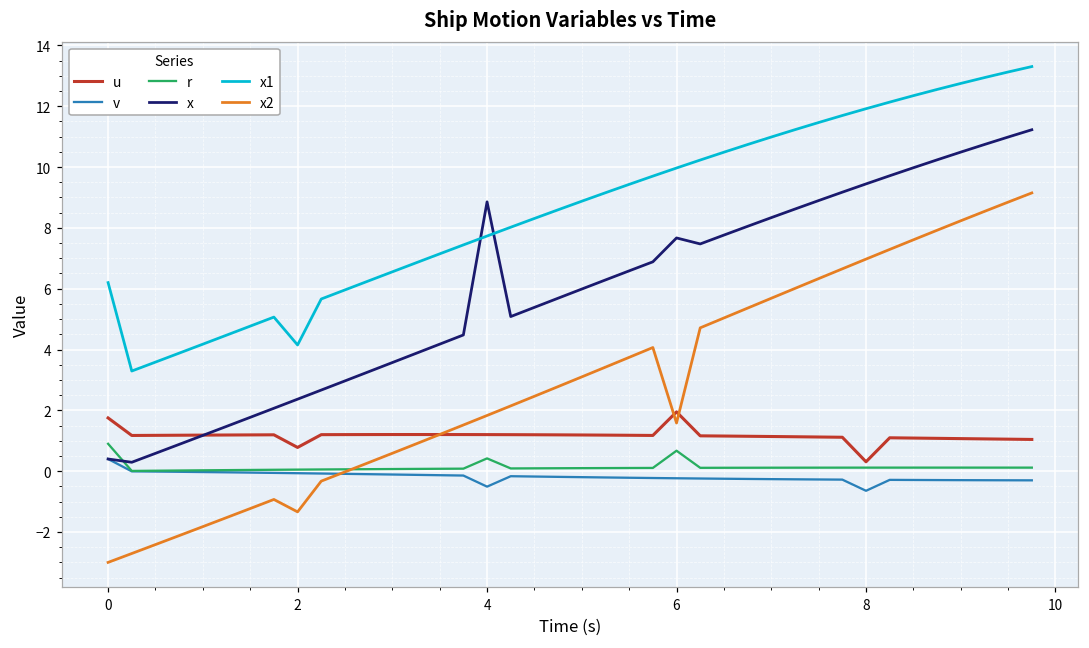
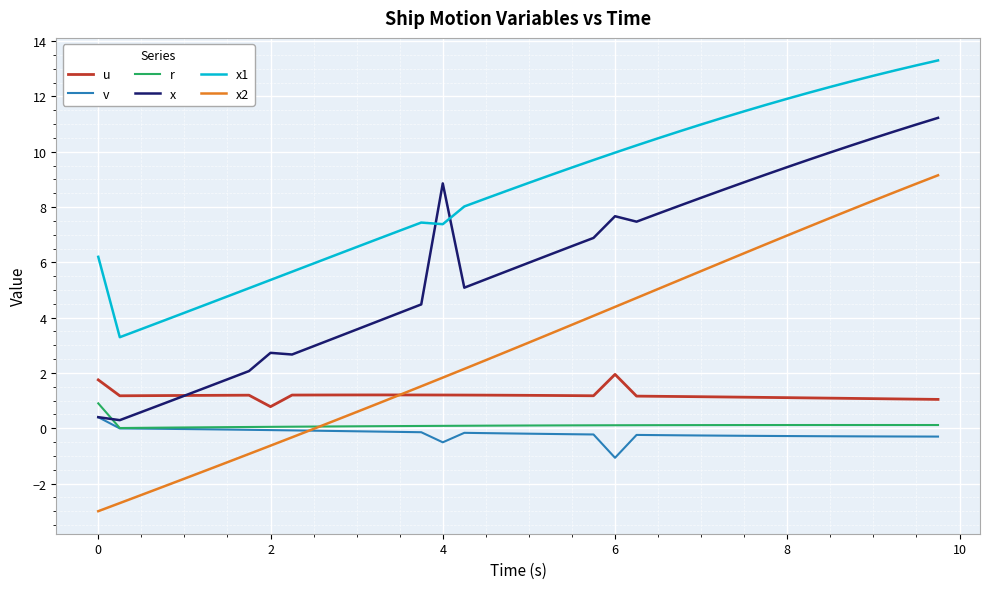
  {
    "u": {
      "0": 1.8,
      "2": 0.8,
      "4": 1.2,
      "6": 1.9,
-     "8": 0.3
+     "8": 1.1
    },
    "v": {
      "2": -0.1,
      "4": -0.5,
-     "6": -0.2,
-     "8": -0.6
+     "6": -1.1,
+     "8": -0.3
    },
    "r": {
      "0": 0.9,
      "2": 0.1,
-     "4": 0.4,
-     "6": 0.7,
+     "4": 0.1,
+     "6": 0.1,
      "8": 0.1
    },
    "x": {
-     "2": 2.4,
+     "2": 2.7,
      "4": 8.9,
      "6": 7.7,
      "8": 9.4
    },
    "x1": {
      "0": 6.2,
-     "2": 4.1,
-     "4": 7.7,
+     "2": 5.4,
+     "4": 7.4,
      "6": 10.0,
      "8": 11.9
    },
    "x2": {
      "0": -3.0,
-     "2": -1.3,
+     "2": -0.6,
      "4": 1.8,
-     "6": 1.6,
+     "6": 4.4,
      "8": 7.0
    }
  }
